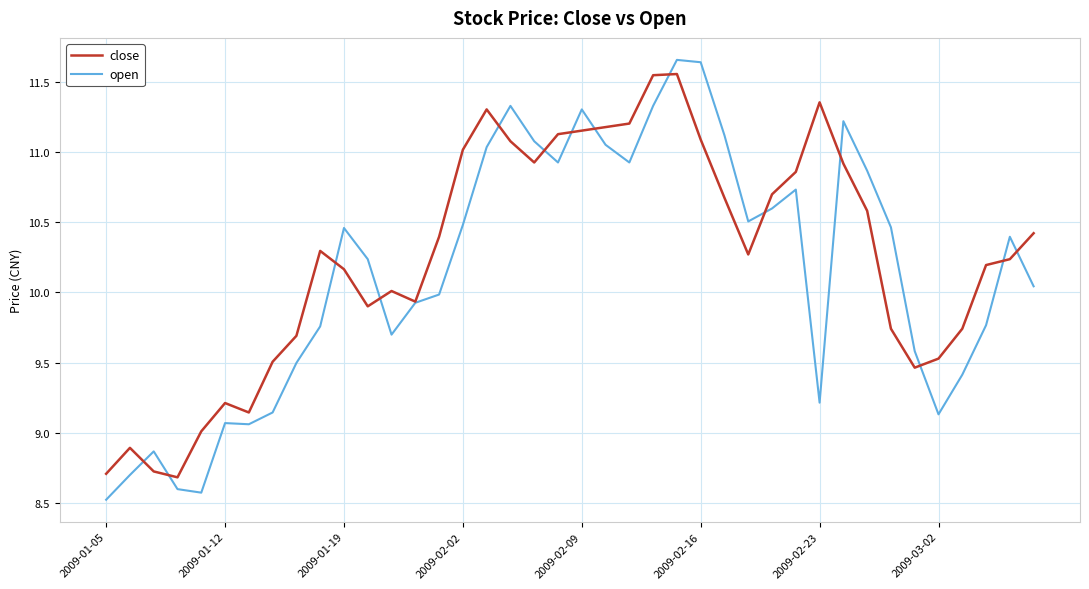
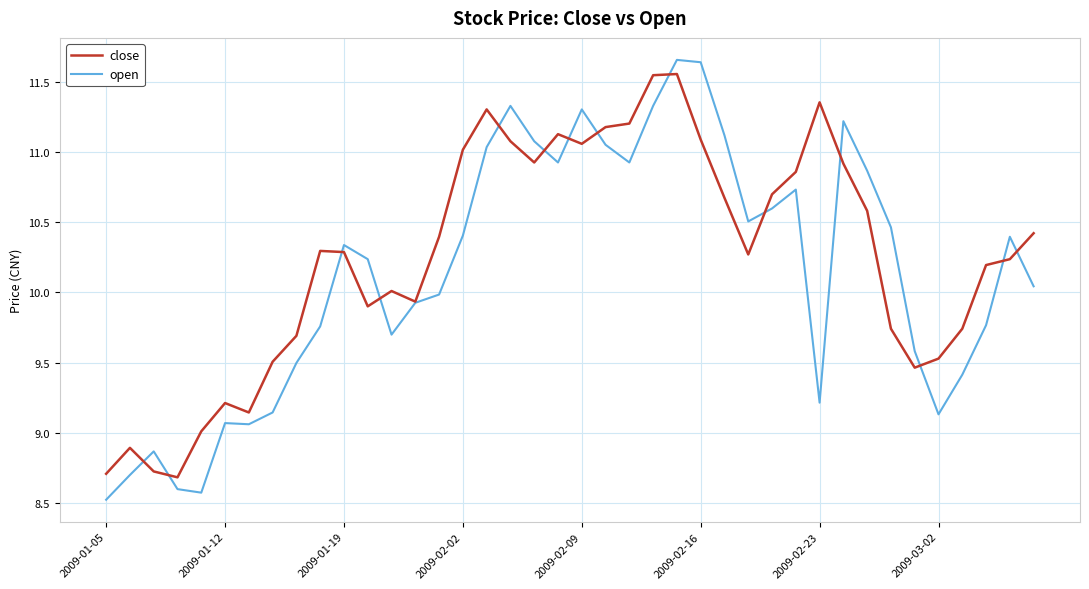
  {
    "close": {
      "2009-01-05": 8.71,
      "2009-01-12": 9.21,
-     "2009-01-19": 10.17,
+     "2009-01-19": 10.29,
      "2009-02-02": 11.02,
-     "2009-02-09": 11.15,
+     "2009-02-09": 11.06,
      "2009-02-16": 11.09,
      "2009-02-23": 11.35,
      "2009-03-02": 9.53
    },
    "open": {
      "2009-01-05": 8.52,
      "2009-01-12": 9.07,
-     "2009-01-19": 10.46,
-     "2009-02-02": 10.48,
+     "2009-01-19": 10.34,
+     "2009-02-02": 10.40,
      "2009-02-09": 11.30,
      "2009-02-16": 11.64,
      "2009-02-23": 9.21,
      "2009-03-02": 9.13
    }
  }
